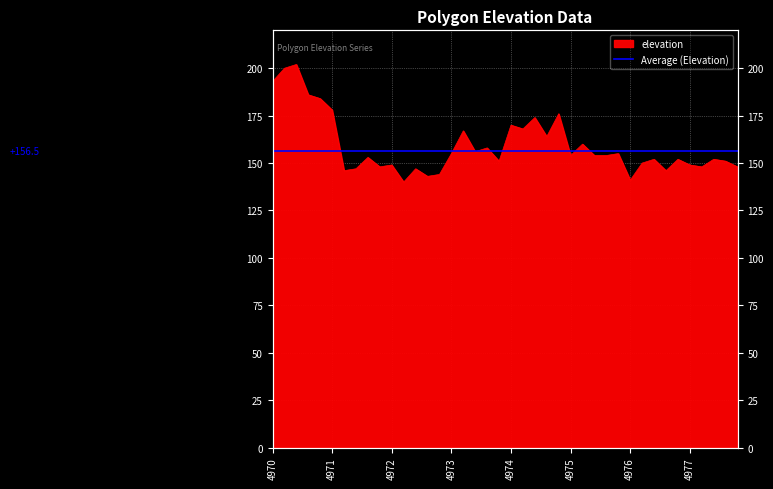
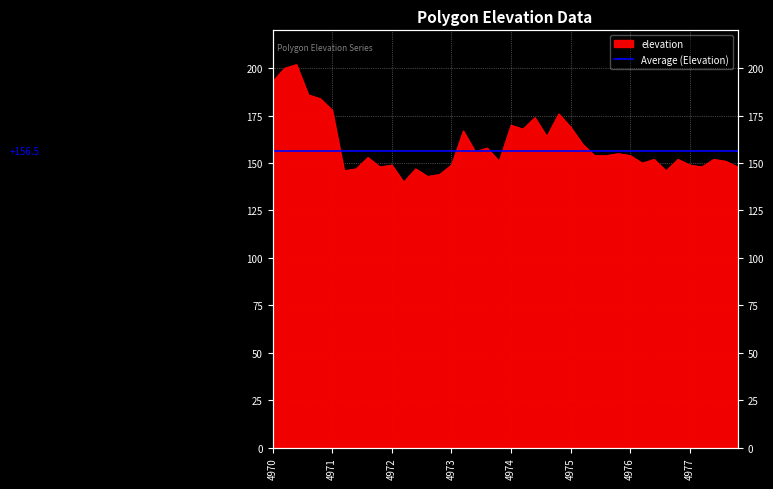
  {
    "4970": 193,
    "4971": 178,
    "4972": 149,
-   "4973": 155,
+   "4973": 149,
    "4974": 170,
-   "4975": 154,
-   "4976": 141,
+   "4975": 169,
+   "4976": 154,
    "4977": 149
  }
